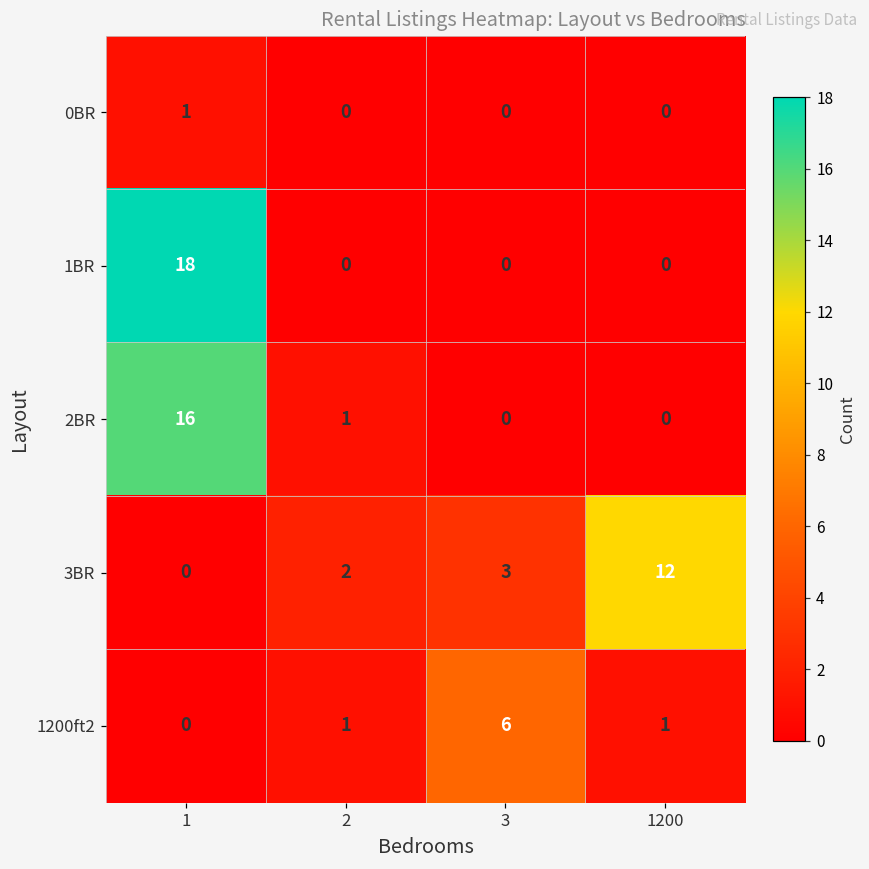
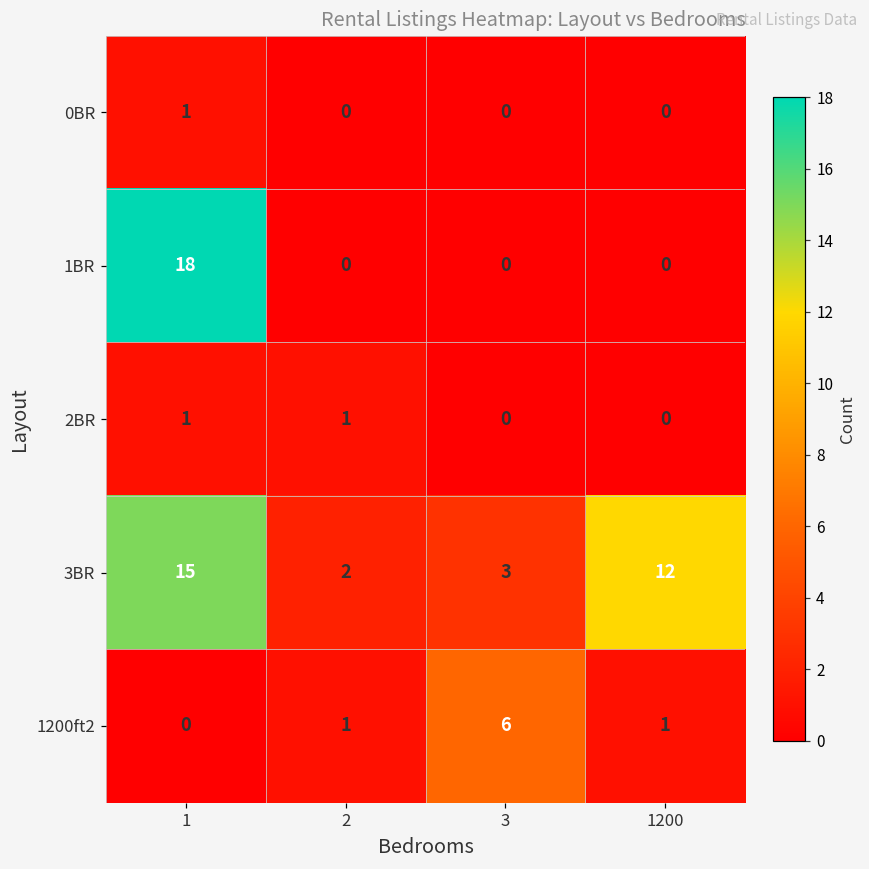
  {
    "0BR": {
      "1": 1,
      "2": 0,
      "3": 0,
      "1200": 0
    },
    "1BR": {
      "1": 18,
      "2": 0,
      "3": 0,
      "1200": 0
    },
    "2BR": {
-     "1": 16,
+     "1": 1,
      "2": 1,
      "3": 0,
      "1200": 0
    },
    "3BR": {
-     "1": 0,
+     "1": 15,
      "2": 2,
      "3": 3,
      "1200": 12
    },
    "1200ft2": {
      "1": 0,
      "2": 1,
      "3": 6,
      "1200": 1
    }
  }
